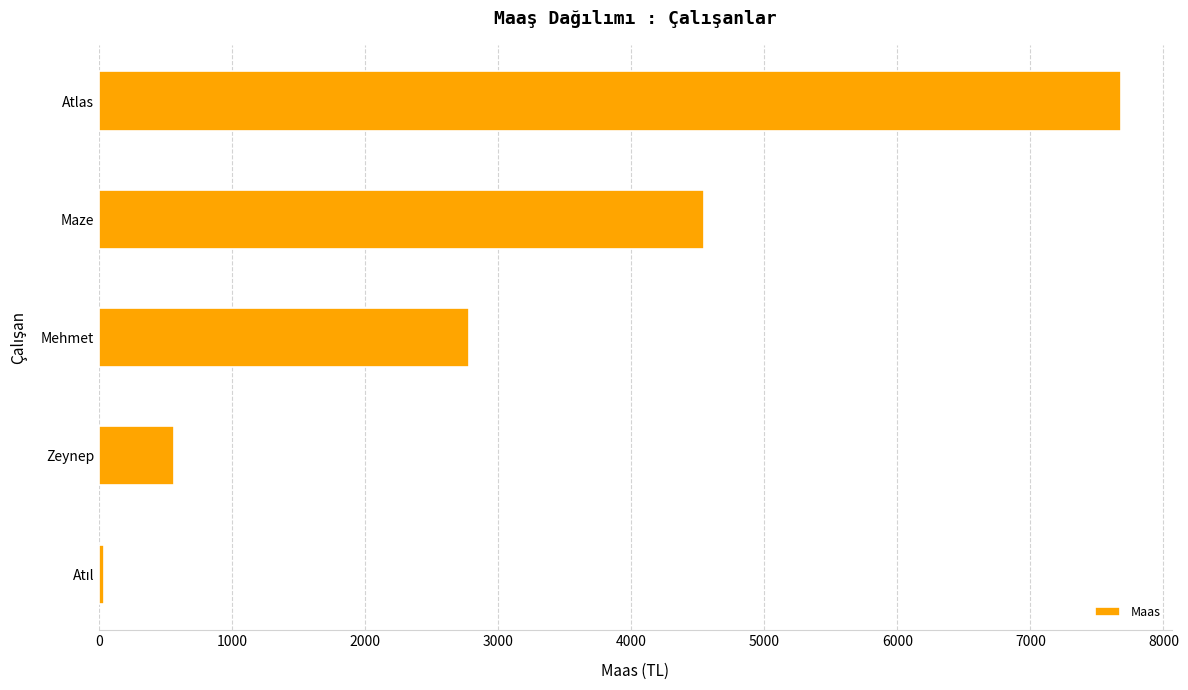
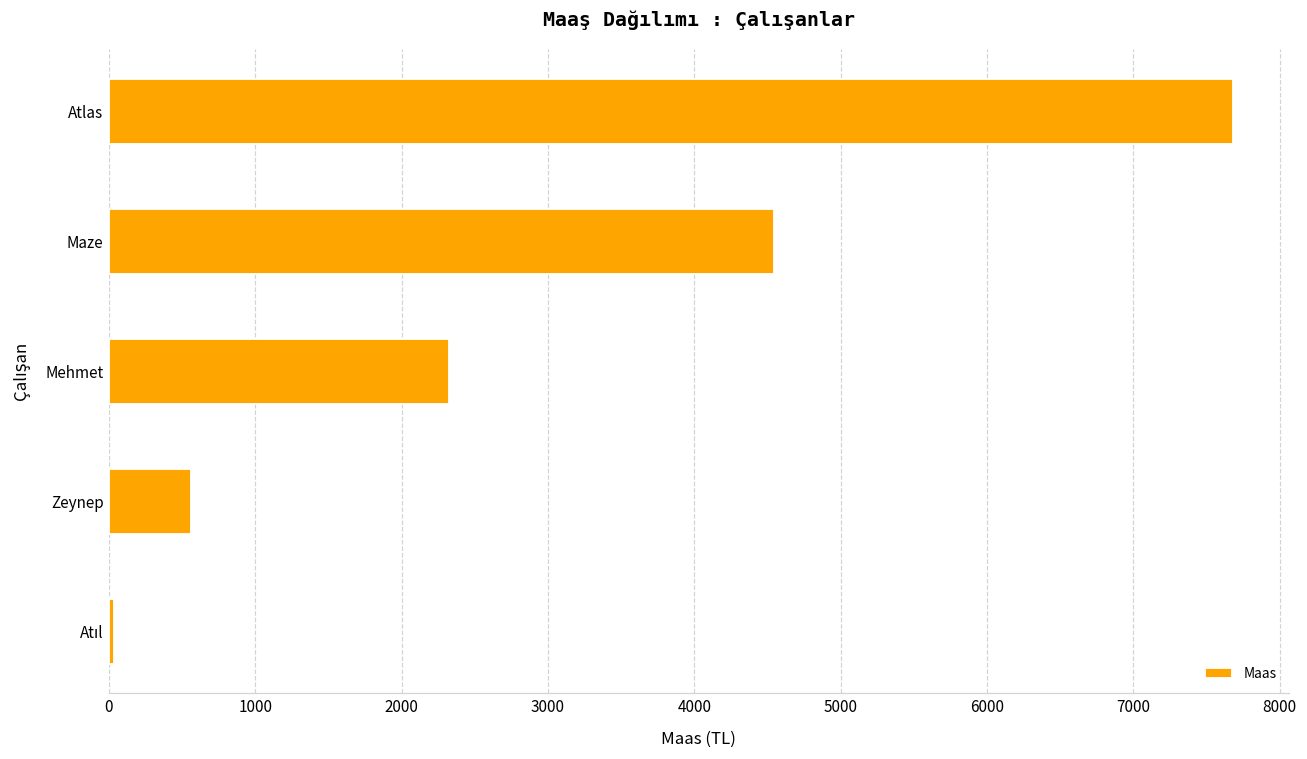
  {
    "Atlas": 7680,
    "Maze": 4550,
-   "Mehmet": 2780,
+   "Mehmet": 2320,
    "Zeynep": 560,
    "Atıl": 40
  }
